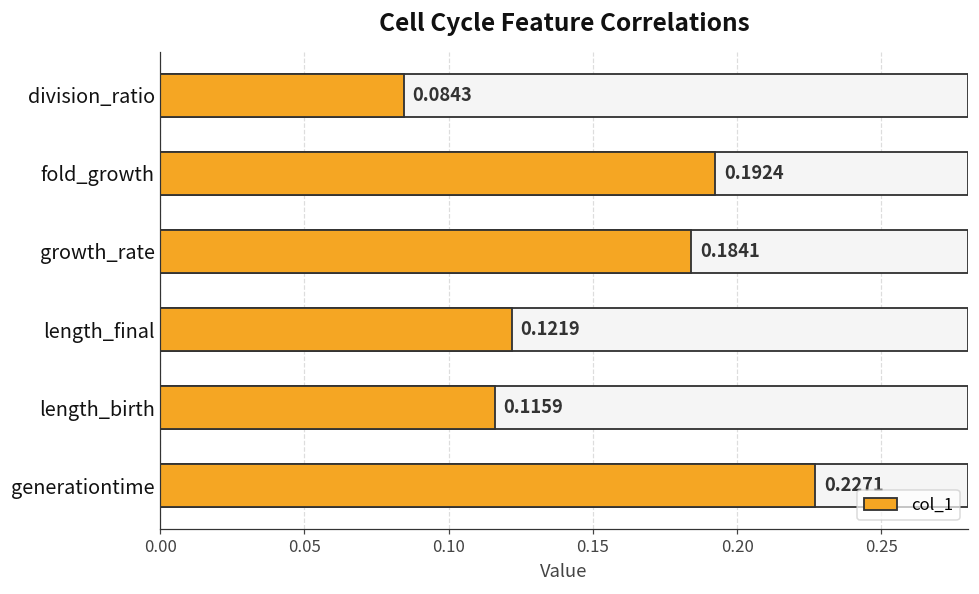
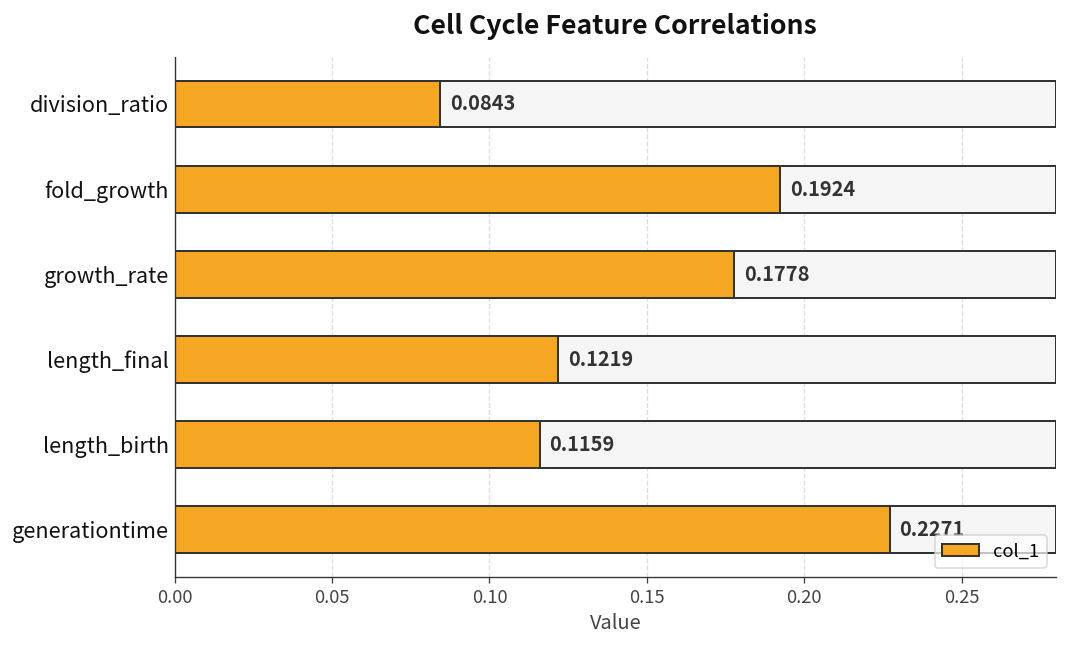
  {
    "col_1": {
-     "growth_rate": 0.1841
+     "growth_rate": 0.1778
    }
  }
